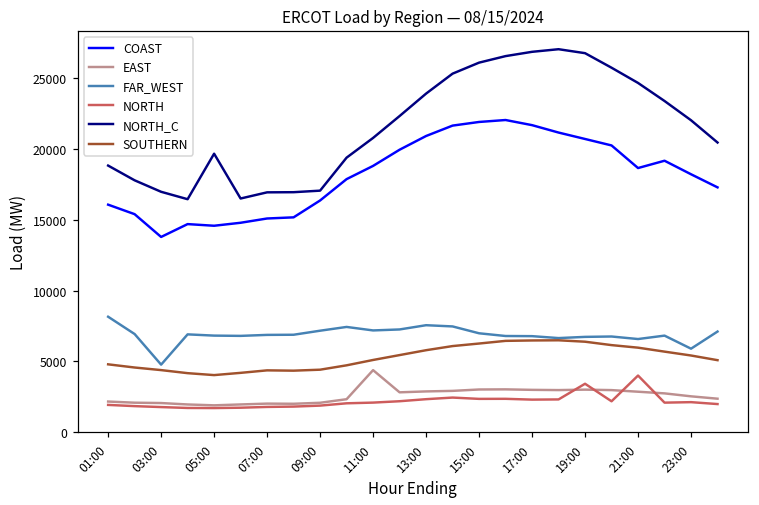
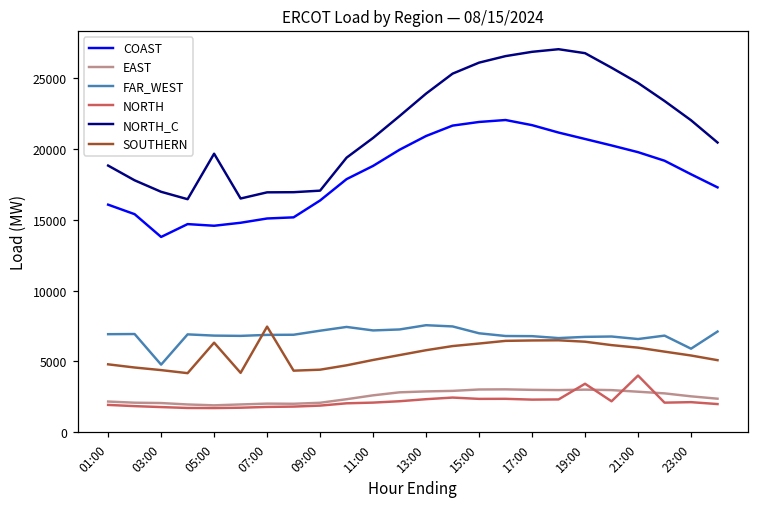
  {
    "COAST": {
      "01:00": 16100,
      "03:00": 13800,
      "05:00": 14600,
      "07:00": 15100,
      "09:00": 16300,
      "11:00": 18800,
      "13:00": 20900,
      "15:00": 21900,
      "17:00": 21700,
      "19:00": 20700,
-     "21:00": 18600,
+     "21:00": 19800,
      "23:00": 18200
    },
    "EAST": {
      "01:00": 2200,
      "03:00": 2100,
      "07:00": 2000,
      "09:00": 2100,
-     "11:00": 4400,
+     "11:00": 2600,
      "13:00": 2900,
      "15:00": 3000,
      "17:00": 3000,
      "19:00": 3000,
      "21:00": 2900,
      "23:00": 2500
    },
    "FAR_WEST": {
-     "01:00": 8200,
+     "01:00": 6900,
      "03:00": 4800,
      "05:00": 6800,
      "07:00": 6900,
      "09:00": 7200,
      "11:00": 7200,
      "13:00": 7600,
      "15:00": 7000,
      "17:00": 6800,
      "19:00": 6700,
      "21:00": 6600,
      "23:00": 5900
    },
    "NORTH": {
      "01:00": 1900,
      "03:00": 1800,
      "07:00": 1800,
      "09:00": 1900,
      "11:00": 2100,
      "13:00": 2300,
      "15:00": 2400,
      "17:00": 2300,
      "19:00": 3400,
      "21:00": 4000,
      "23:00": 2100
    },
    "NORTH_C": {
      "01:00": 18800,
      "03:00": 17000,
      "05:00": 19600,
      "07:00": 16900,
      "09:00": 17000,
      "11:00": 20800,
      "13:00": 23900,
      "15:00": 26100,
      "17:00": 26800,
      "19:00": 26700,
      "21:00": 24600,
      "23:00": 22000
    },
    "SOUTHERN": {
      "01:00": 4800,
      "03:00": 4400,
-     "05:00": 4000,
-     "07:00": 4400,
+     "05:00": 6300,
+     "07:00": 7500,
      "09:00": 4400,
      "11:00": 5100,
      "13:00": 5800,
      "15:00": 6300,
      "17:00": 6500,
      "19:00": 6400,
      "21:00": 6000,
      "23:00": 5400
    }
  }
